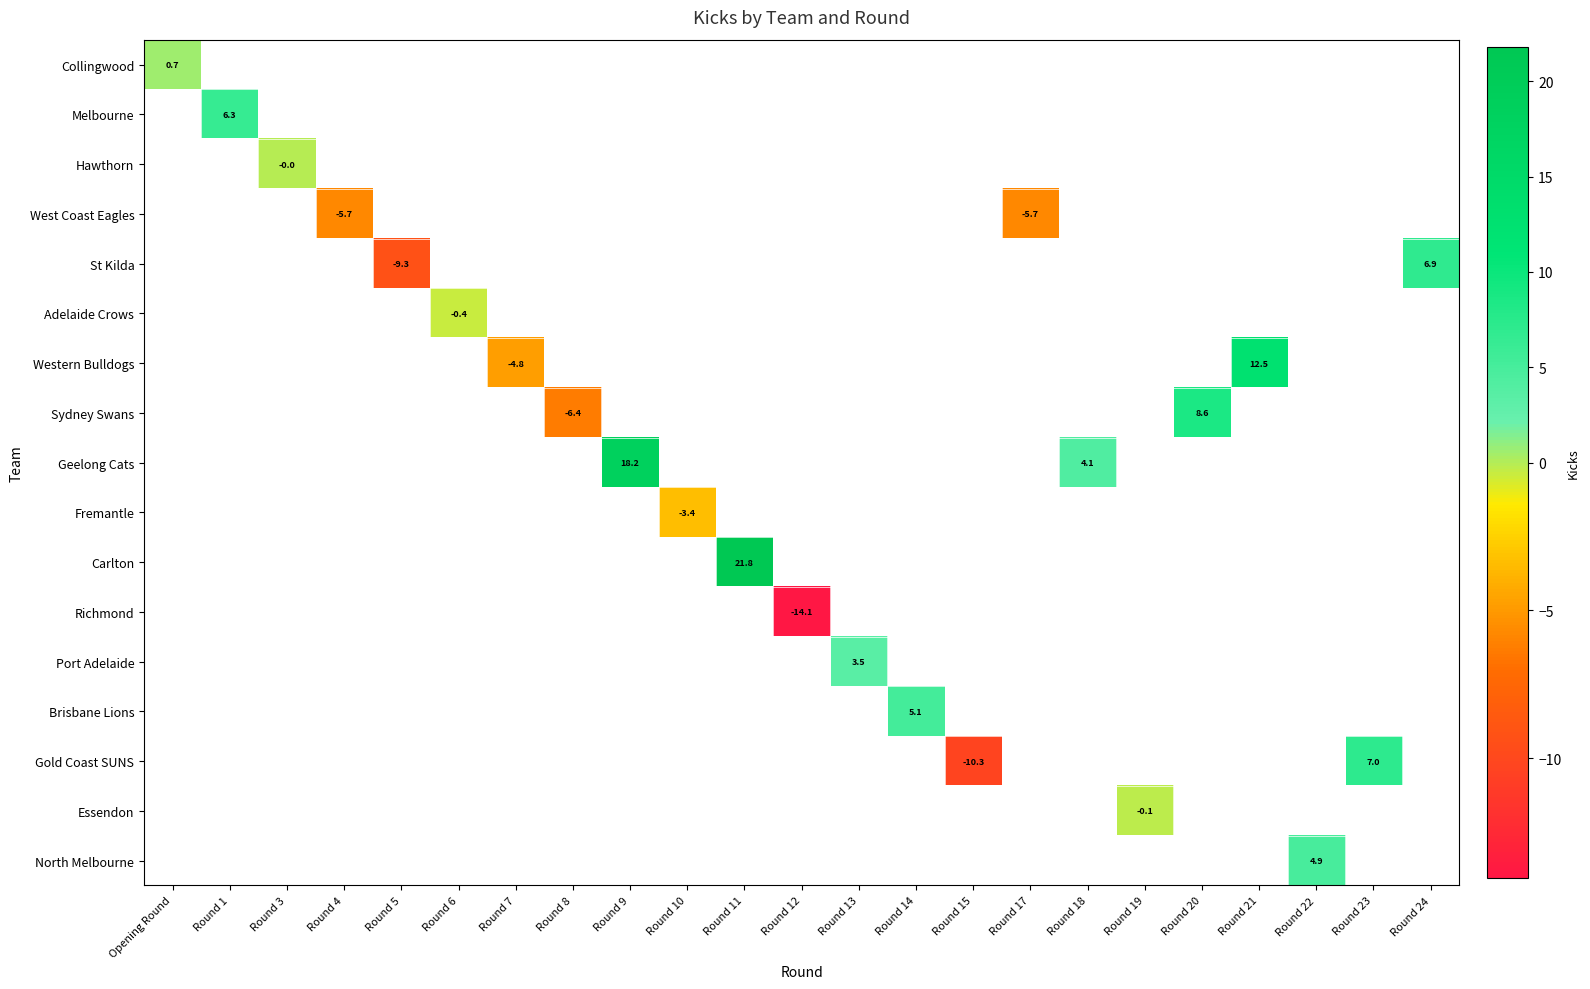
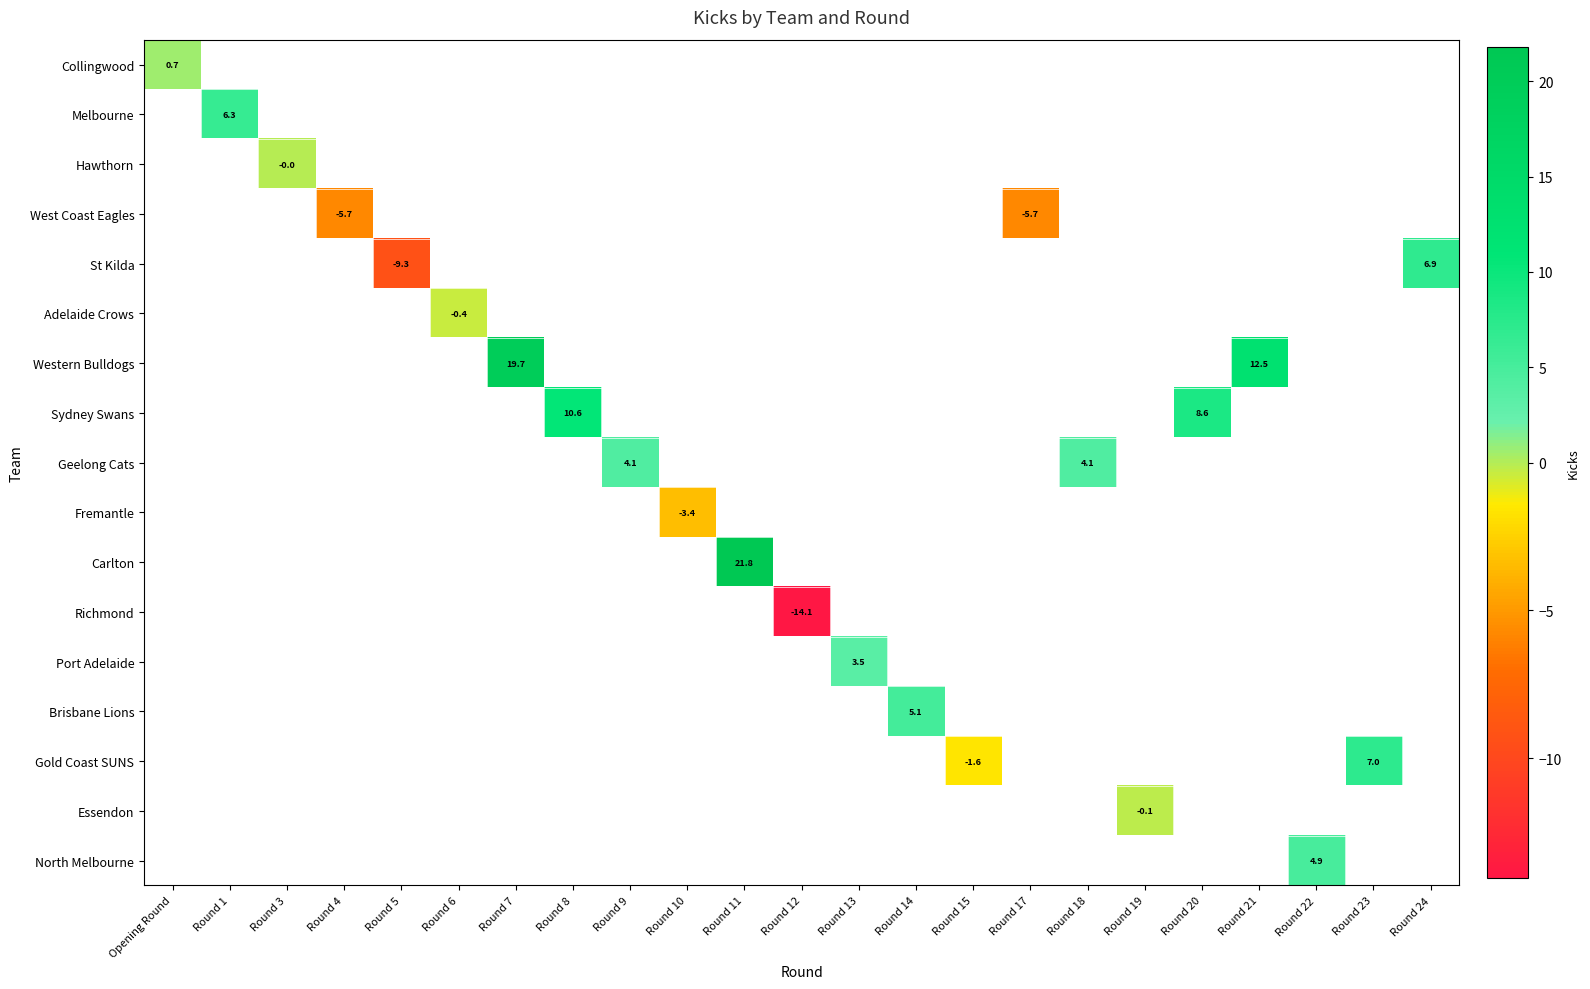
  {
    "Collingwood": {
      "Opening Round": 0.7
    },
    "Melbourne": {
      "Round 1": 6.3
    },
    "Hawthorn": {
      "Round 3": -0.0
    },
    "West Coast Eagles": {
      "Round 4": -5.7,
      "Round 17": -5.7
    },
    "St Kilda": {
      "Round 5": -9.3,
      "Round 24": 6.9
    },
    "Adelaide Crows": {
      "Round 6": -0.4
    },
    "Western Bulldogs": {
-     "Round 7": -4.8,
+     "Round 7": 19.7,
      "Round 21": 12.5
    },
    "Sydney Swans": {
-     "Round 8": -6.4,
+     "Round 8": 10.6,
      "Round 20": 8.6
    },
    "Geelong Cats": {
-     "Round 9": 18.2,
+     "Round 9": 4.1,
      "Round 18": 4.1
    },
    "Fremantle": {
      "Round 10": -3.4
    },
    "Carlton": {
      "Round 11": 21.8
    },
    "Richmond": {
      "Round 12": -14.1
    },
    "Port Adelaide": {
      "Round 13": 3.5
    },
    "Brisbane Lions": {
      "Round 14": 5.1
    },
    "Gold Coast SUNS": {
-     "Round 15": -10.3,
+     "Round 15": -1.6,
      "Round 23": 7.0
    },
    "Essendon": {
      "Round 19": -0.1
    },
    "North Melbourne": {
      "Round 22": 4.9
    }
  }
